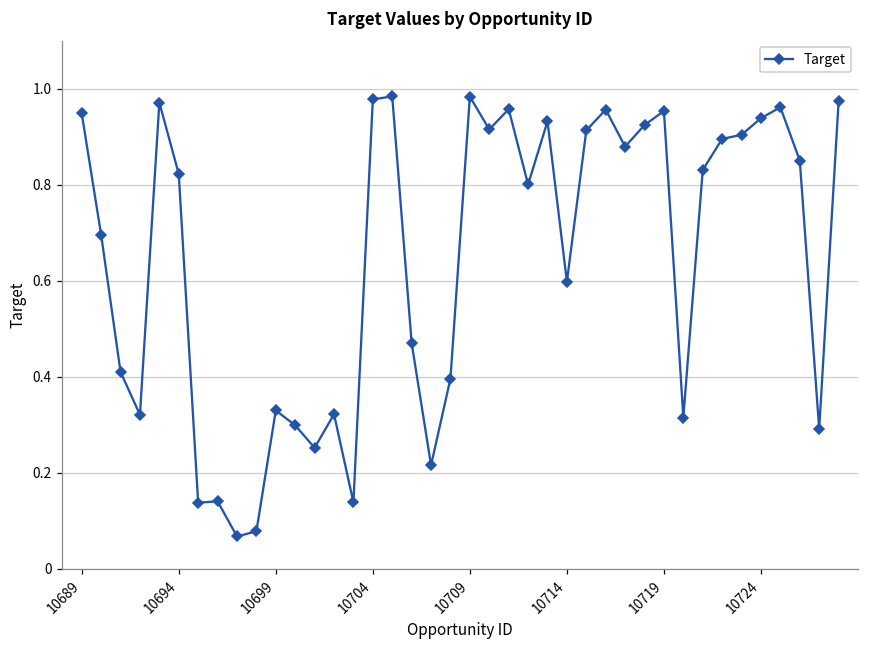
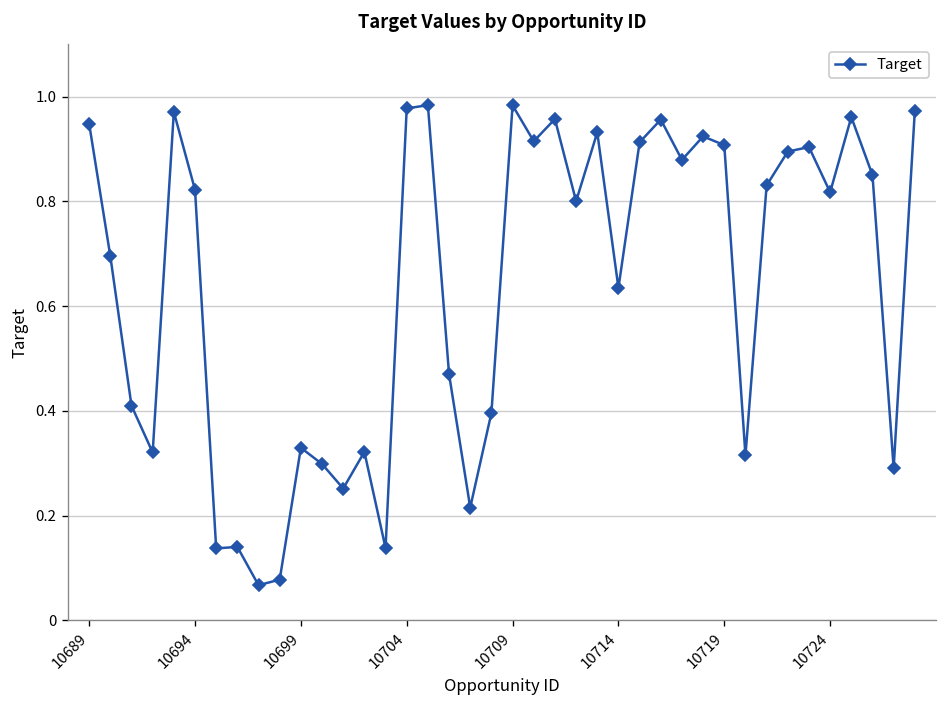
  {
    "10689": 0.95,
    "10694": 0.82,
    "10699": 0.33,
    "10704": 0.98,
    "10709": 0.98,
-   "10714": 0.60,
-   "10719": 0.95,
-   "10724": 0.94
+   "10714": 0.63,
+   "10719": 0.91,
+   "10724": 0.82
  }
